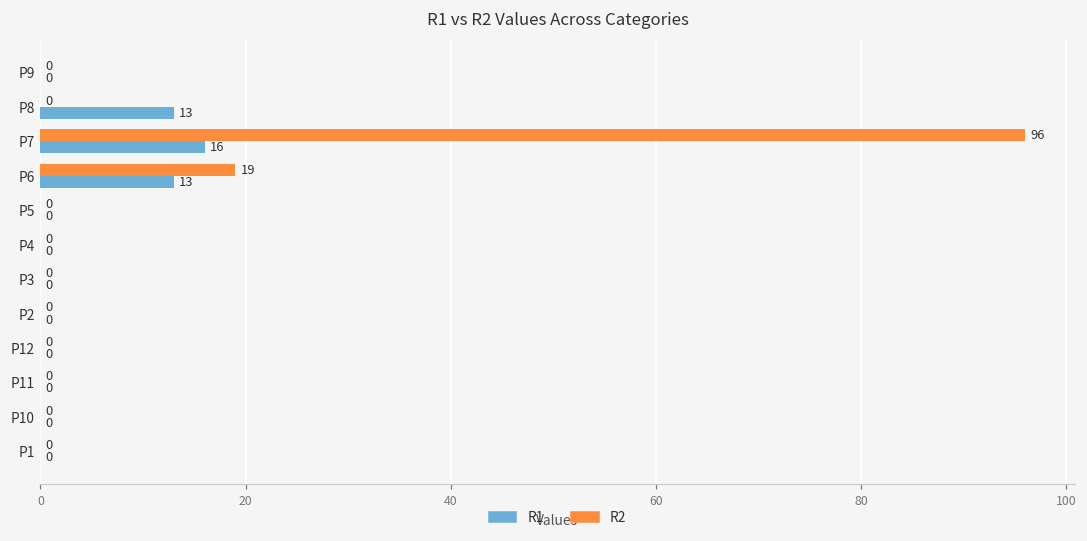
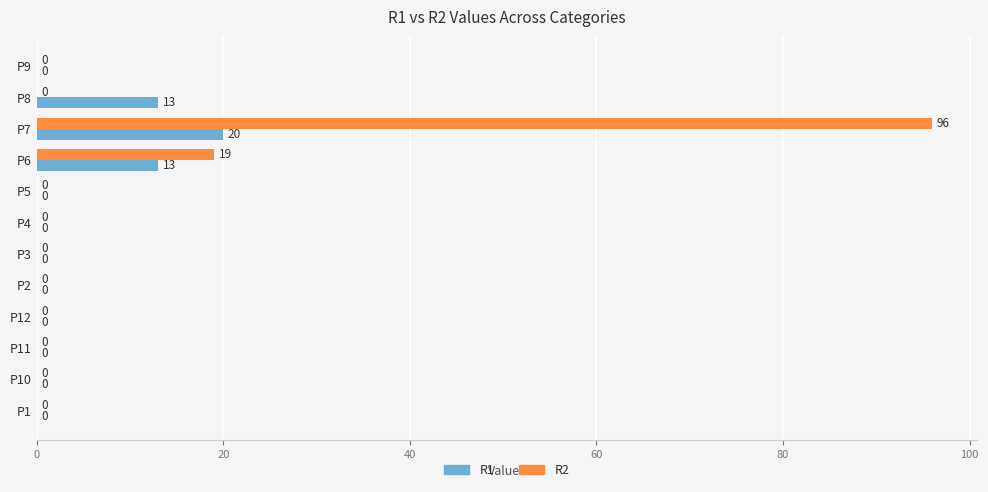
  {
    "R1": {
      "P8": 13,
-     "P7": 16,
+     "P7": 20,
      "P6": 13
    },
    "R2": {
      "P8": 0,
      "P7": 96,
      "P6": 19
    }
  }
